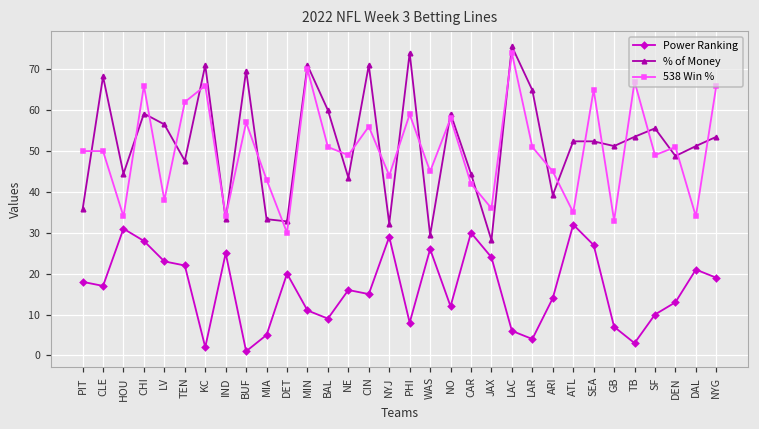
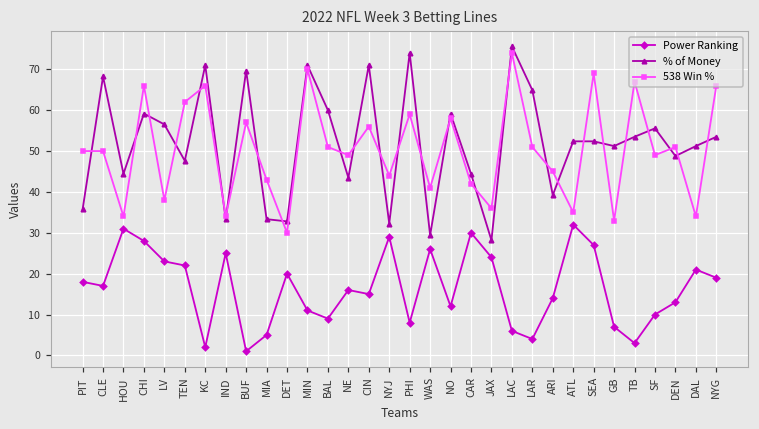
  {
    "538 Win %": {
      "PIT": 50,
      "CLE": 50,
      "HOU": 34,
      "CHI": 66,
      "LV": 38,
      "TEN": 62,
      "KC": 66,
      "BUF": 57,
      "MIA": 43,
      "DET": 30,
      "MIN": 70,
      "BAL": 51,
      "NE": 49,
      "CIN": 56,
      "NYJ": 44,
      "PHI": 59,
-     "WAS": 45,
+     "WAS": 41,
      "NO": 58,
      "CAR": 42,
      "JAX": 36,
      "LAC": 74,
      "LAR": 51,
      "ARI": 45,
      "ATL": 35,
-     "SEA": 65,
+     "SEA": 69,
      "GB": 33,
      "SF": 49,
      "DEN": 51,
      "DAL": 34
    }
  }
